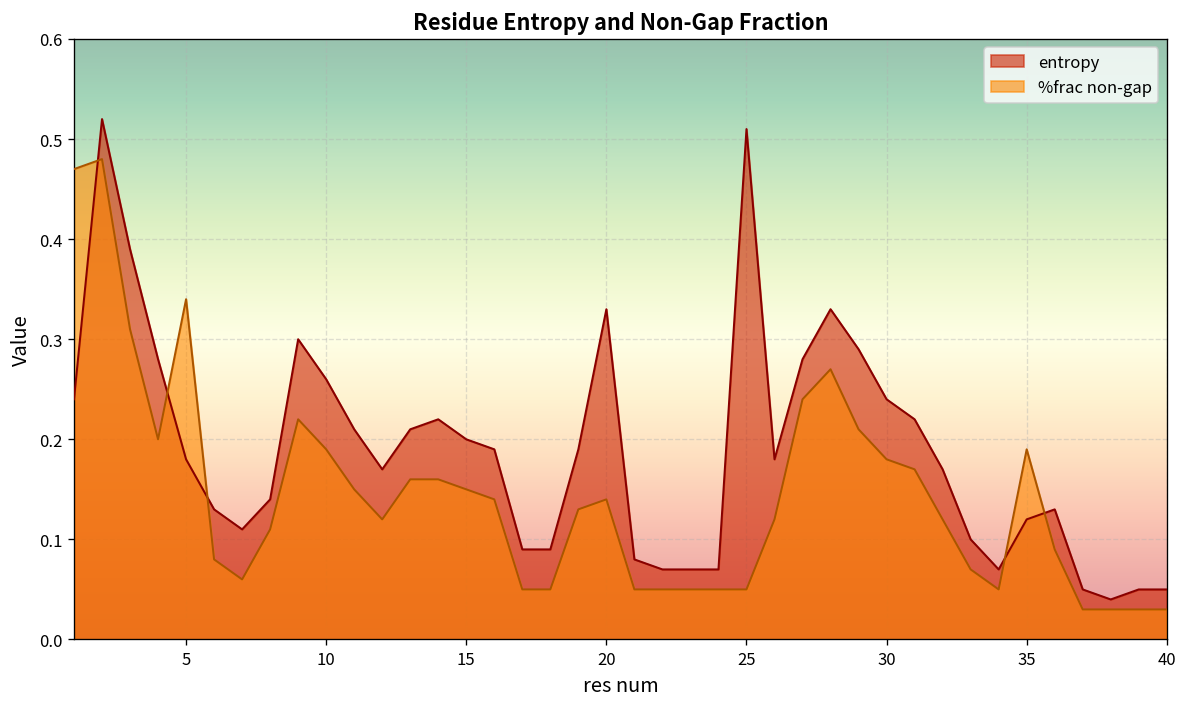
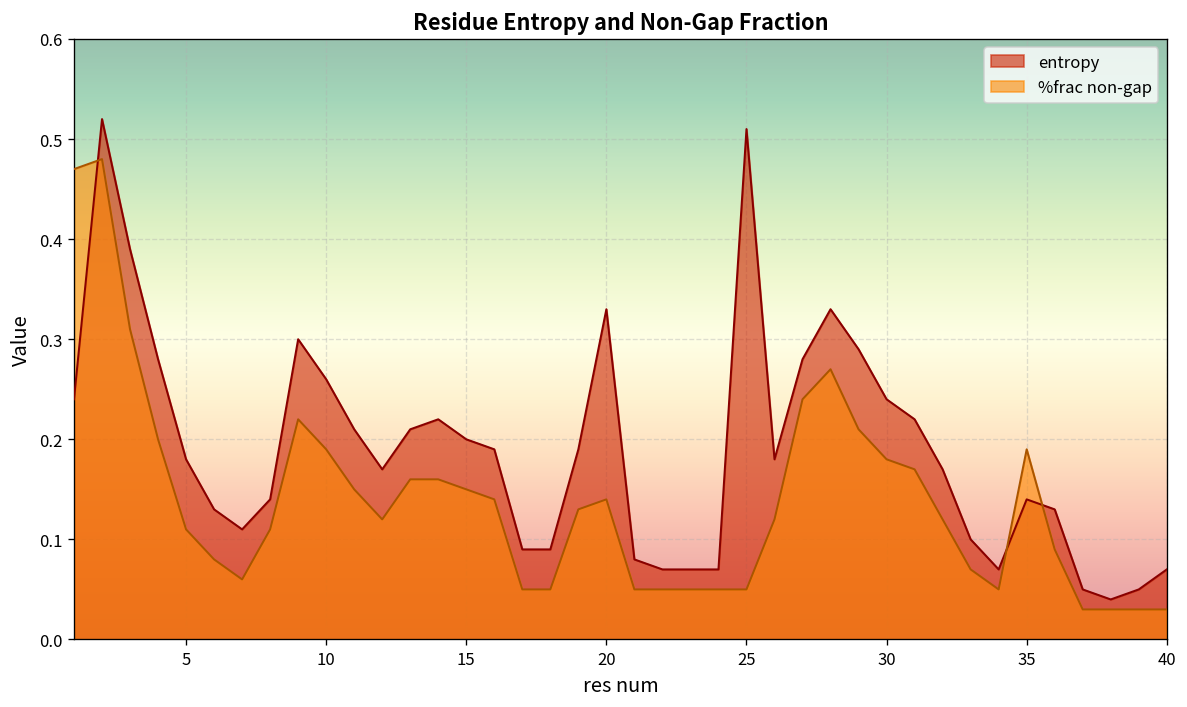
  {
    "entropy": {
      "5": 0.18,
      "10": 0.26,
      "15": 0.20,
      "20": 0.33,
      "25": 0.51,
      "30": 0.24,
-     "35": 0.12,
-     "40": 0.05
+     "35": 0.14,
+     "40": 0.07
    },
    "%frac non-gap": {
-     "5": 0.34,
+     "5": 0.11,
      "10": 0.19,
      "15": 0.15,
      "20": 0.14,
      "25": 0.05,
      "30": 0.18,
      "35": 0.19,
      "40": 0.03
    }
  }
